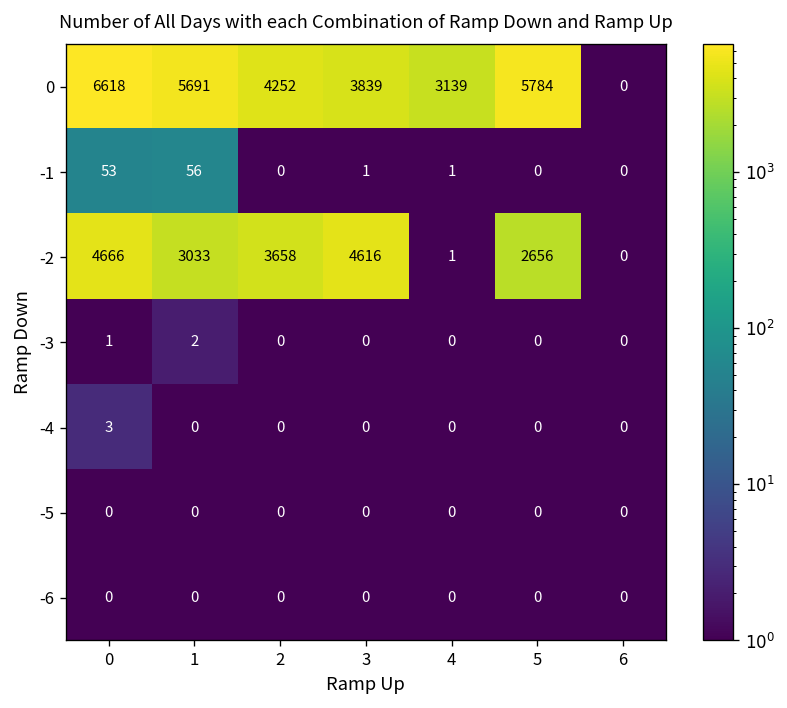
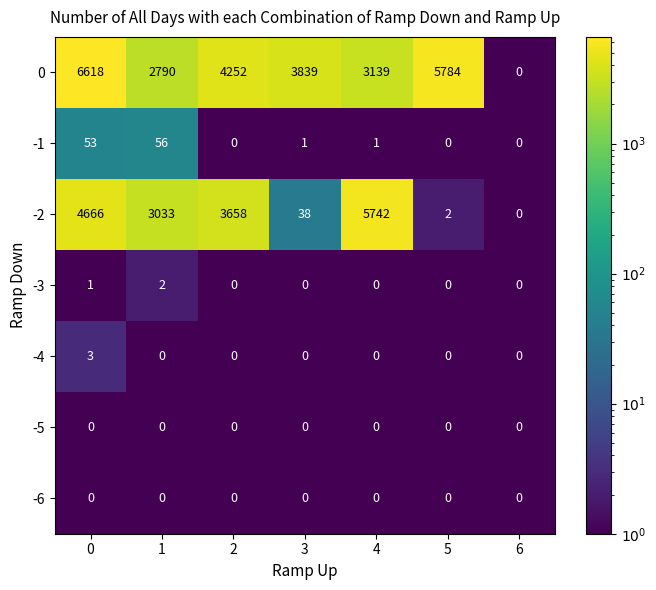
  {
    "0": {
      "0": 6618,
-     "1": 5691,
+     "1": 2790,
      "2": 4252,
      "3": 3839,
      "4": 3139,
      "5": 5784,
      "6": 0
    },
    "-1": {
      "0": 53,
      "1": 56,
      "2": 0,
      "3": 1,
      "4": 1,
      "5": 0,
      "6": 0
    },
    "-2": {
      "0": 4666,
      "1": 3033,
      "2": 3658,
-     "3": 4616,
-     "4": 1,
-     "5": 2656,
+     "3": 38,
+     "4": 5742,
+     "5": 2,
      "6": 0
    },
    "-3": {
      "0": 1,
      "1": 2,
      "2": 0,
      "3": 0,
      "4": 0,
      "5": 0,
      "6": 0
    },
    "-4": {
      "0": 3,
      "1": 0,
      "2": 0,
      "3": 0,
      "4": 0,
      "5": 0,
      "6": 0
    },
    "-5": {
      "0": 0,
      "1": 0,
      "2": 0,
      "3": 0,
      "4": 0,
      "5": 0,
      "6": 0
    },
    "-6": {
      "0": 0,
      "1": 0,
      "2": 0,
      "3": 0,
      "4": 0,
      "5": 0,
      "6": 0
    }
  }
